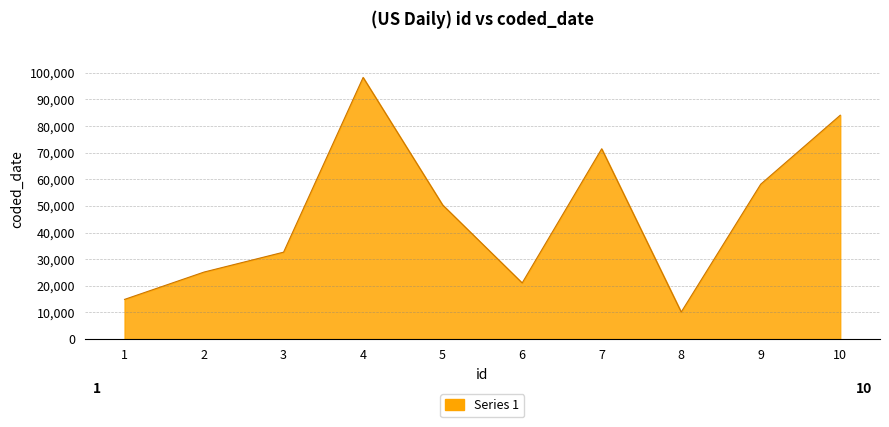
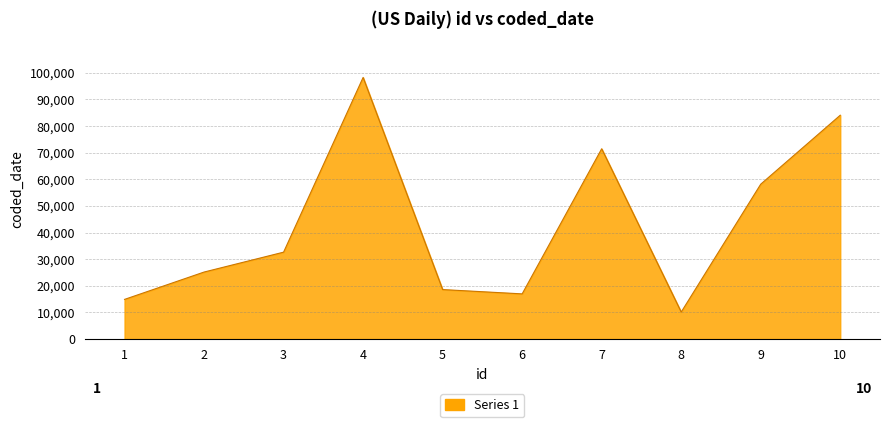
  {
    "1": "15,000",
    "2": "25,000",
    "3": "33,000",
    "4": "98,000",
-   "5": "50,000",
-   "6": "21,000",
+   "5": "19,000",
+   "6": "17,000",
    "7": "71,000",
    "8": "10,000",
    "9": "58,000",
    "10": "84,000"
  }
